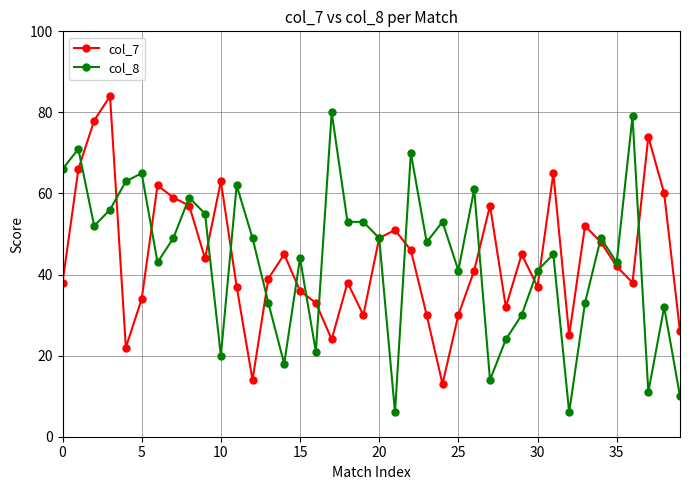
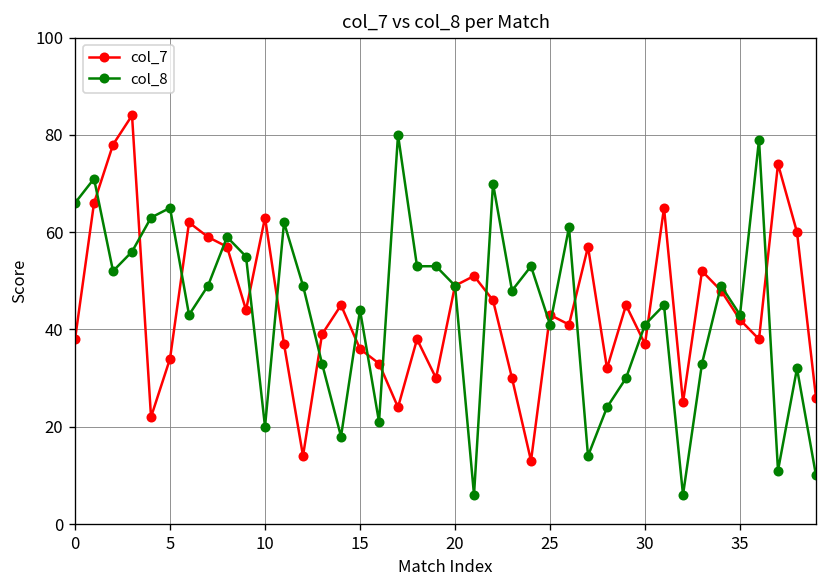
  {
    "col_7": {
      "0": 38,
      "5": 34,
      "10": 63,
      "15": 36,
-     "25": 30,
+     "25": 43,
      "30": 37,
      "35": 42
    },
    "col_8": {
      "0": 66,
      "5": 65,
      "10": 20,
      "15": 44,
      "25": 41,
      "30": 41,
      "35": 43
    }
  }
